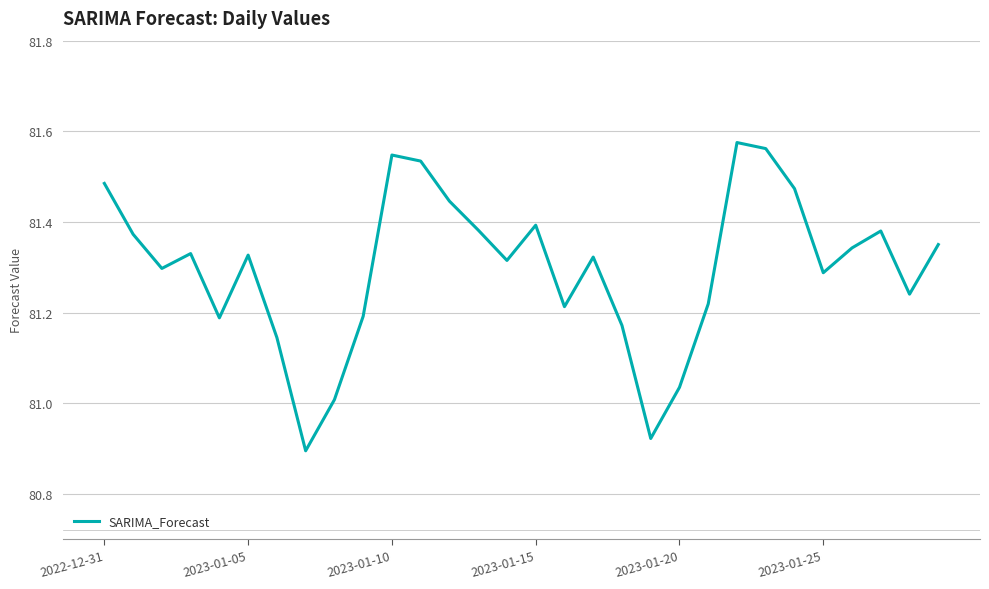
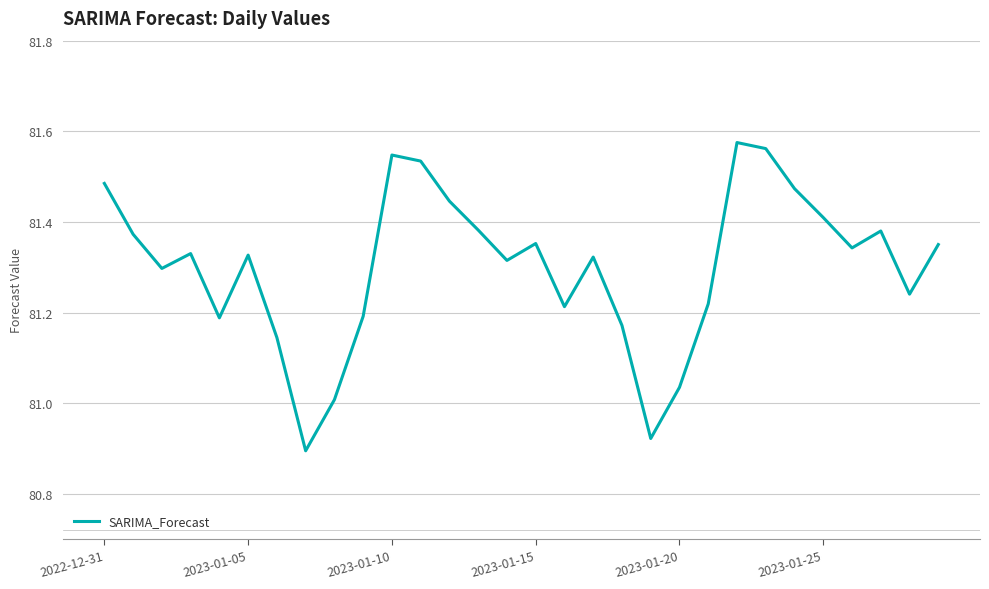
  {
    "2022-12-31": 81.49,
    "2023-01-05": 81.33,
    "2023-01-10": 81.55,
-   "2023-01-15": 81.39,
+   "2023-01-15": 81.35,
    "2023-01-20": 81.04,
-   "2023-01-25": 81.29
+   "2023-01-25": 81.41
  }
